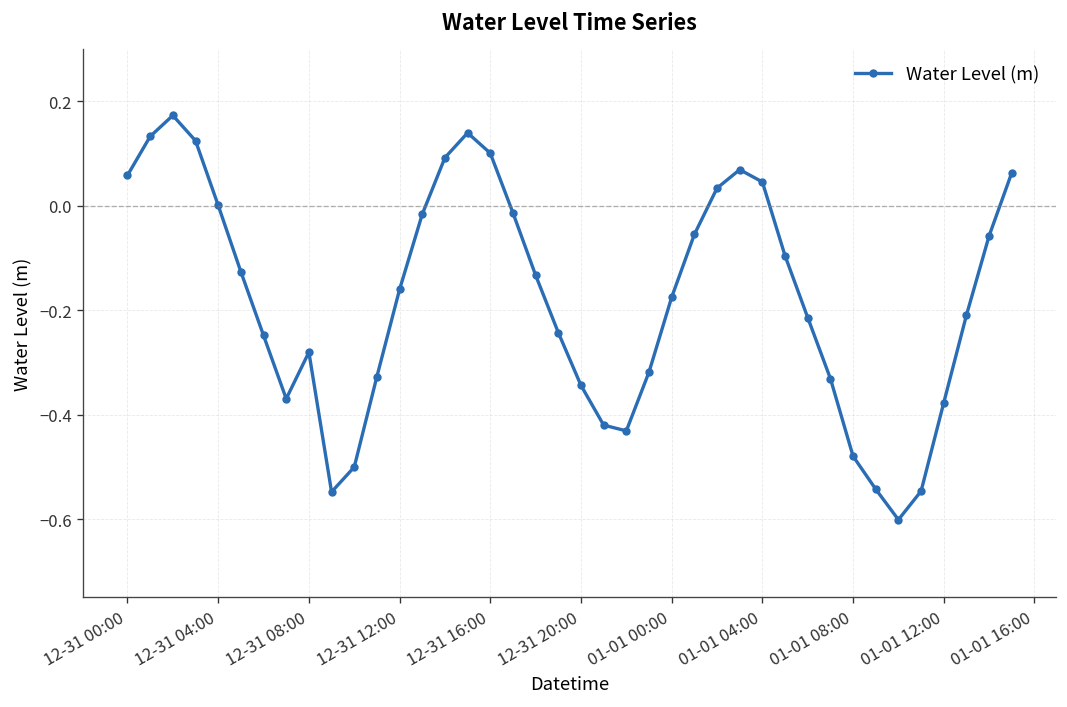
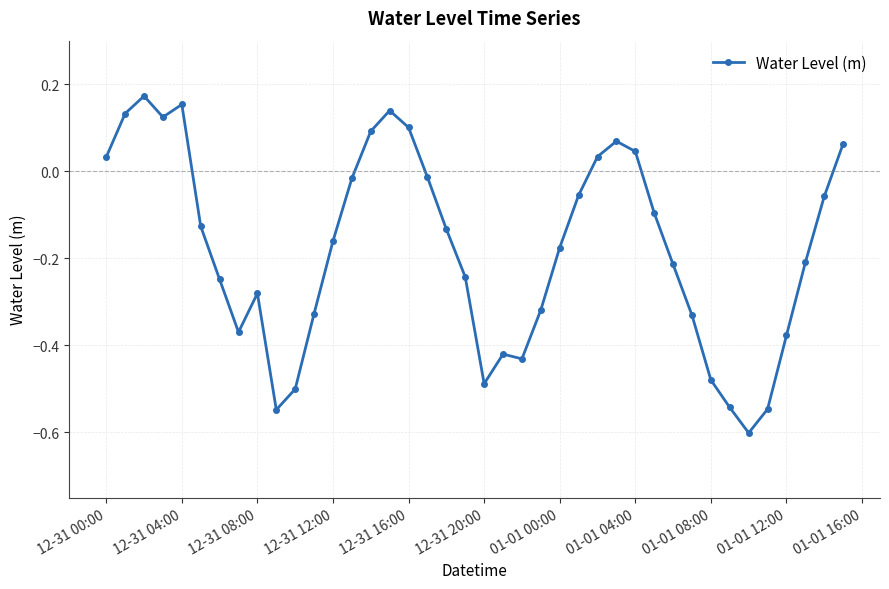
  {
-   "12-31 00:00": 0.06,
-   "12-31 04:00": 0.00,
+   "12-31 00:00": 0.03,
+   "12-31 04:00": 0.15,
    "12-31 08:00": -0.28,
    "12-31 12:00": -0.16,
    "12-31 16:00": 0.10,
-   "12-31 20:00": -0.34,
+   "12-31 20:00": -0.49,
    "01-01 00:00": -0.18,
    "01-01 04:00": 0.05,
    "01-01 08:00": -0.48,
    "01-01 12:00": -0.38
  }
